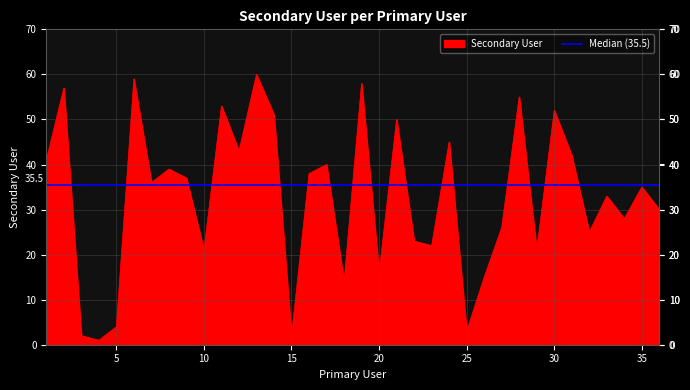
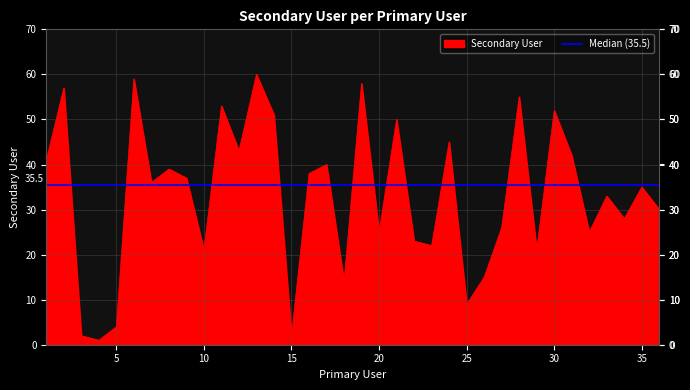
  {
    "5": 4,
    "10": 21,
    "15": 2,
-   "20": 16,
-   "25": 3,
+   "20": 25,
+   "25": 9,
    "30": 52,
    "35": 35
  }
